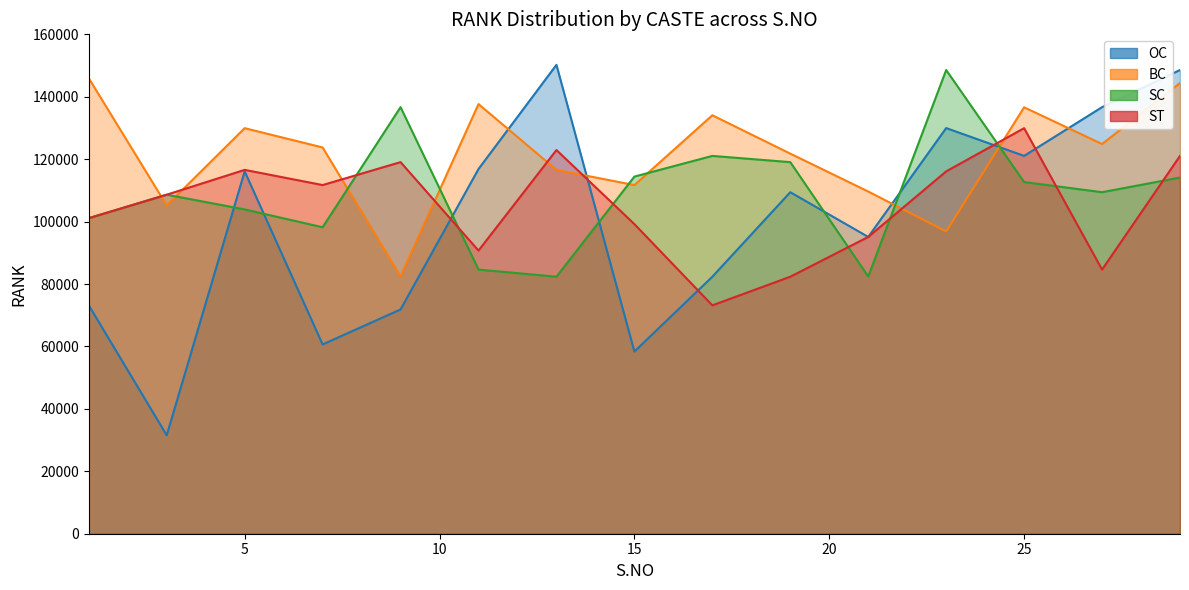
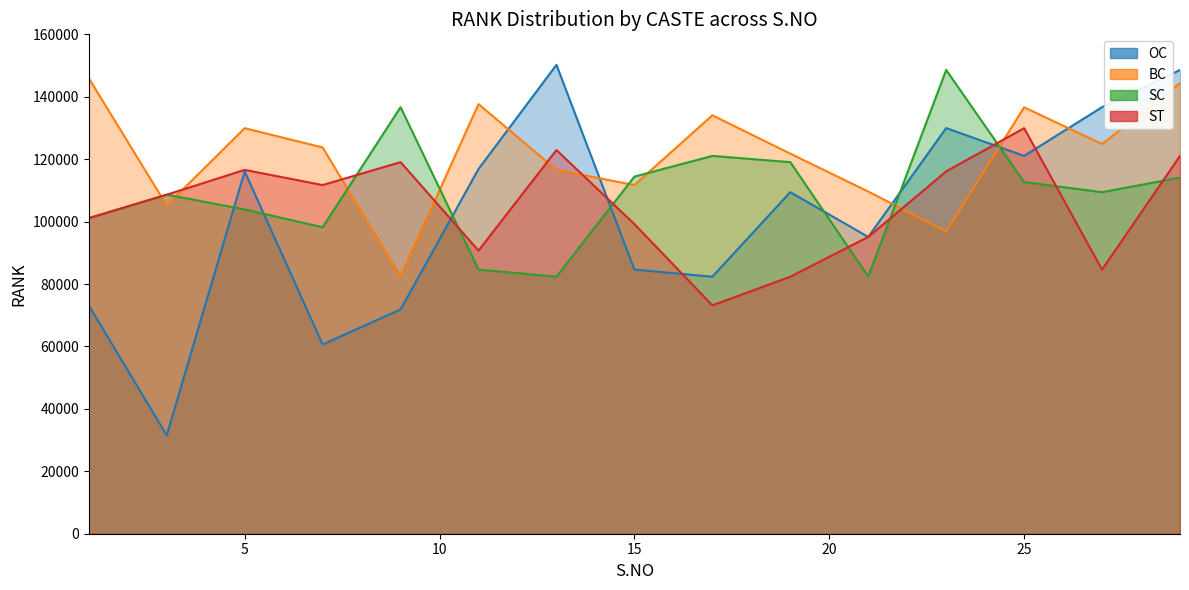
  {
    "OC": {
-     "15": 58000,
+     "15": 85000,
      "25": 121000
    },
    "SC": {
      "5": 104000,
      "15": 114000,
      "25": 113000
    }
  }
